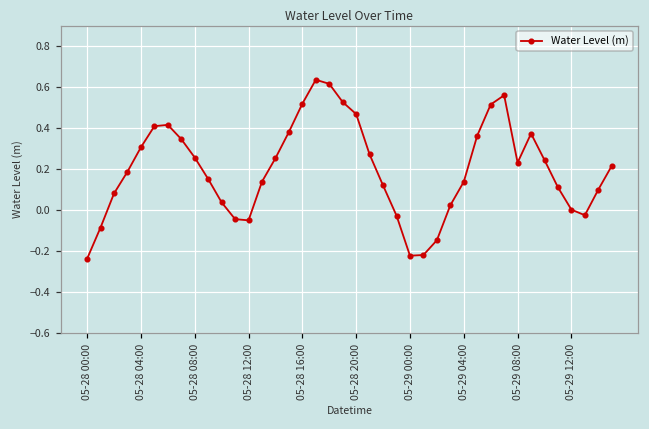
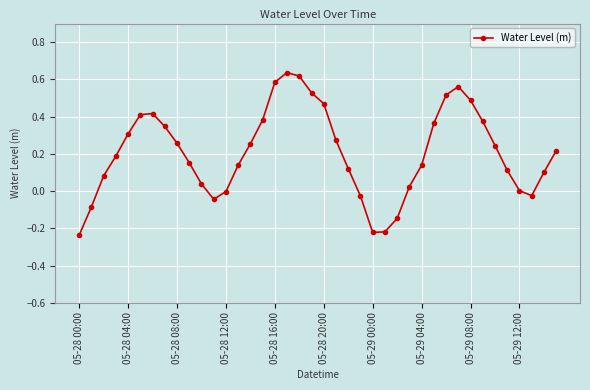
  {
    "05-28 00:00": -0.24,
    "05-28 04:00": 0.31,
    "05-28 08:00": 0.26,
-   "05-28 12:00": -0.05,
-   "05-28 16:00": 0.52,
+   "05-28 12:00": 0.00,
+   "05-28 16:00": 0.58,
    "05-28 20:00": 0.47,
    "05-29 00:00": -0.22,
    "05-29 04:00": 0.14,
-   "05-29 08:00": 0.23,
+   "05-29 08:00": 0.49,
    "05-29 12:00": 0.00
  }
